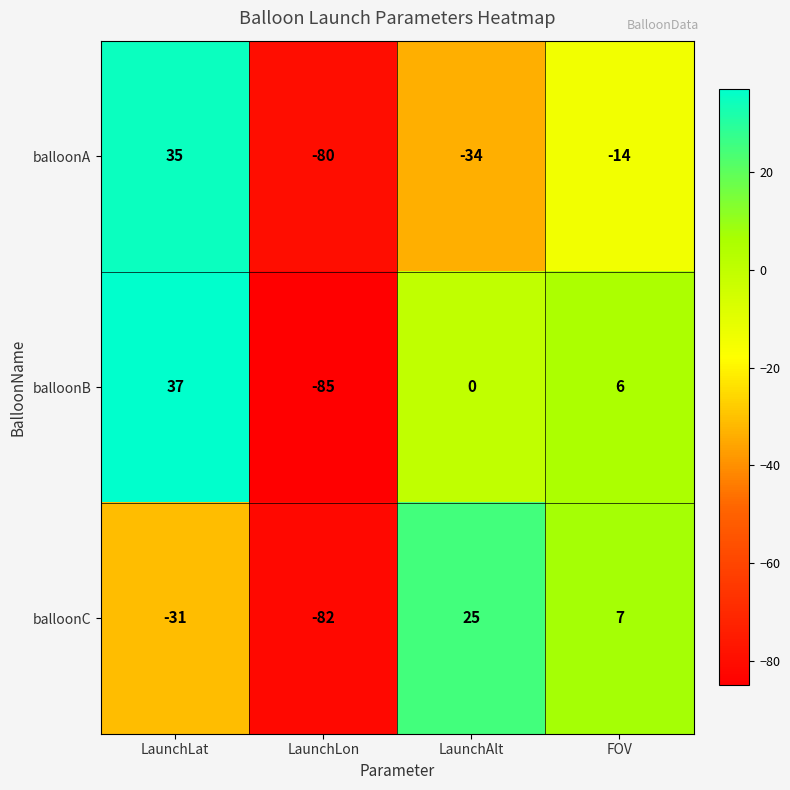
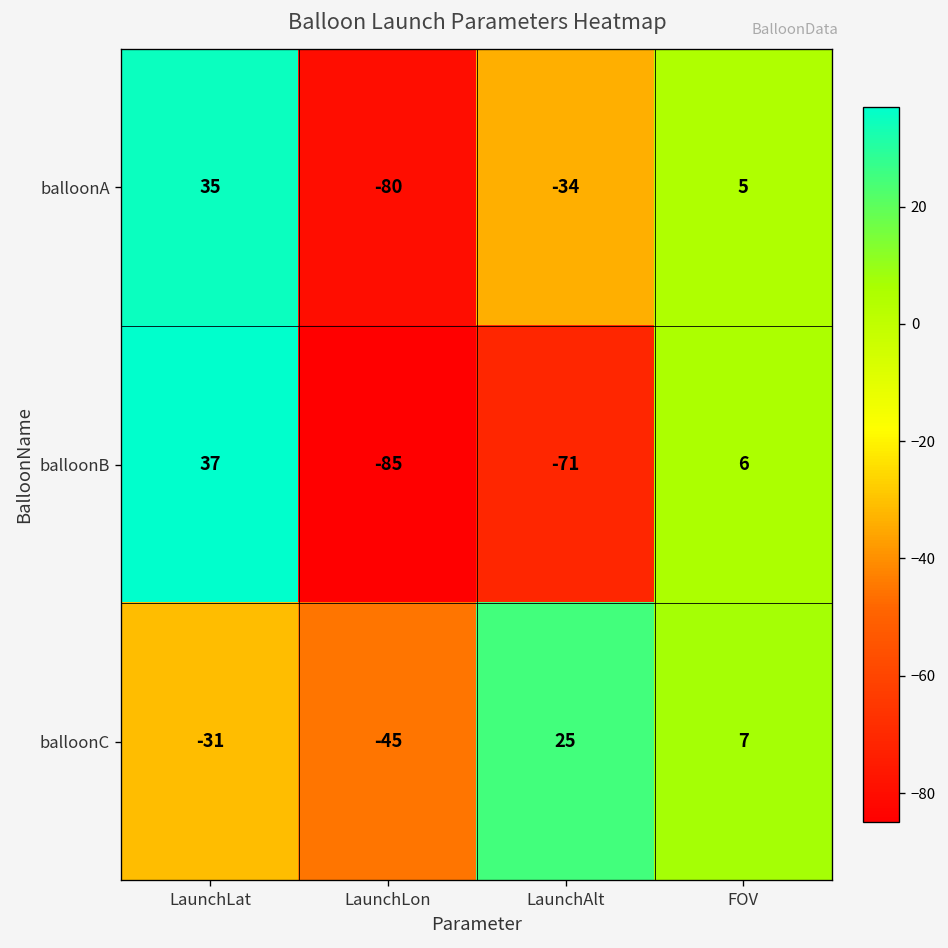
  {
    "balloonA": {
      "LaunchLat": 35,
      "LaunchLon": -80,
      "LaunchAlt": -34,
-     "FOV": -14
+     "FOV": 5
    },
    "balloonB": {
      "LaunchLat": 37,
      "LaunchLon": -85,
-     "LaunchAlt": 0,
+     "LaunchAlt": -71,
      "FOV": 6
    },
    "balloonC": {
      "LaunchLat": -31,
-     "LaunchLon": -82,
+     "LaunchLon": -45,
      "LaunchAlt": 25,
      "FOV": 7
    }
  }
